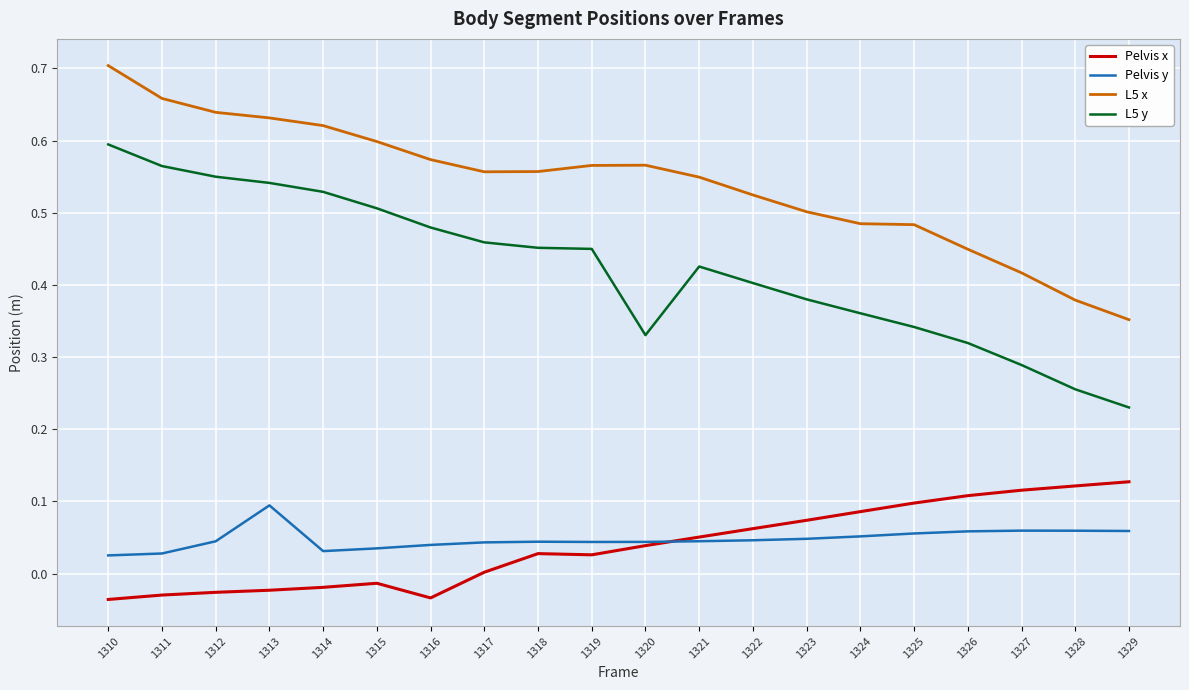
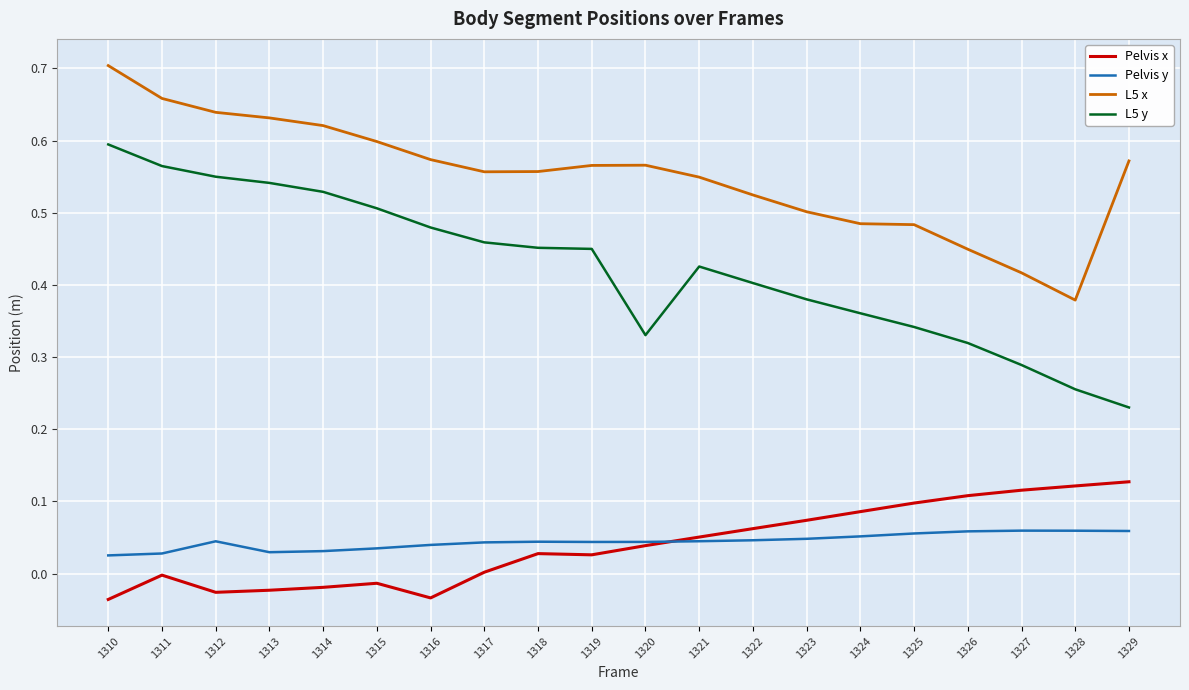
  {
    "Pelvis x": {
      "1310": -0.04,
-     "1311": -0.03,
+     "1311": 0.00,
      "1312": -0.03,
      "1313": -0.02,
      "1314": -0.02,
      "1315": -0.01,
      "1316": -0.03,
      "1317": 0.00,
      "1318": 0.03,
      "1319": 0.03,
      "1320": 0.04,
      "1321": 0.05,
      "1322": 0.06,
      "1323": 0.07,
      "1324": 0.09,
      "1325": 0.10,
      "1326": 0.11,
      "1327": 0.12,
      "1328": 0.12,
      "1329": 0.13
    },
    "Pelvis y": {
      "1310": 0.03,
      "1311": 0.03,
      "1312": 0.04,
-     "1313": 0.09,
+     "1313": 0.03,
      "1314": 0.03,
      "1315": 0.04,
      "1316": 0.04,
      "1317": 0.04,
      "1318": 0.04,
      "1319": 0.04,
      "1320": 0.04,
      "1321": 0.04,
      "1322": 0.05,
      "1323": 0.05,
      "1324": 0.05,
      "1325": 0.06,
      "1326": 0.06,
      "1327": 0.06,
      "1328": 0.06,
      "1329": 0.06
    },
    "L5 x": {
      "1310": 0.70,
      "1311": 0.66,
      "1312": 0.64,
      "1313": 0.63,
      "1314": 0.62,
      "1315": 0.60,
      "1316": 0.57,
      "1317": 0.56,
      "1318": 0.56,
      "1319": 0.57,
      "1320": 0.57,
      "1321": 0.55,
      "1322": 0.52,
      "1323": 0.50,
      "1324": 0.48,
      "1325": 0.48,
      "1326": 0.45,
      "1327": 0.42,
      "1328": 0.38,
-     "1329": 0.35
+     "1329": 0.57
    },
    "L5 y": {
      "1310": 0.59,
      "1311": 0.56,
      "1312": 0.55,
      "1313": 0.54,
      "1314": 0.53,
      "1315": 0.51,
      "1316": 0.48,
      "1317": 0.46,
      "1318": 0.45,
      "1319": 0.45,
      "1320": 0.33,
      "1321": 0.43,
      "1322": 0.40,
      "1323": 0.38,
      "1324": 0.36,
      "1325": 0.34,
      "1326": 0.32,
      "1327": 0.29,
      "1328": 0.26,
      "1329": 0.23
    }
  }
